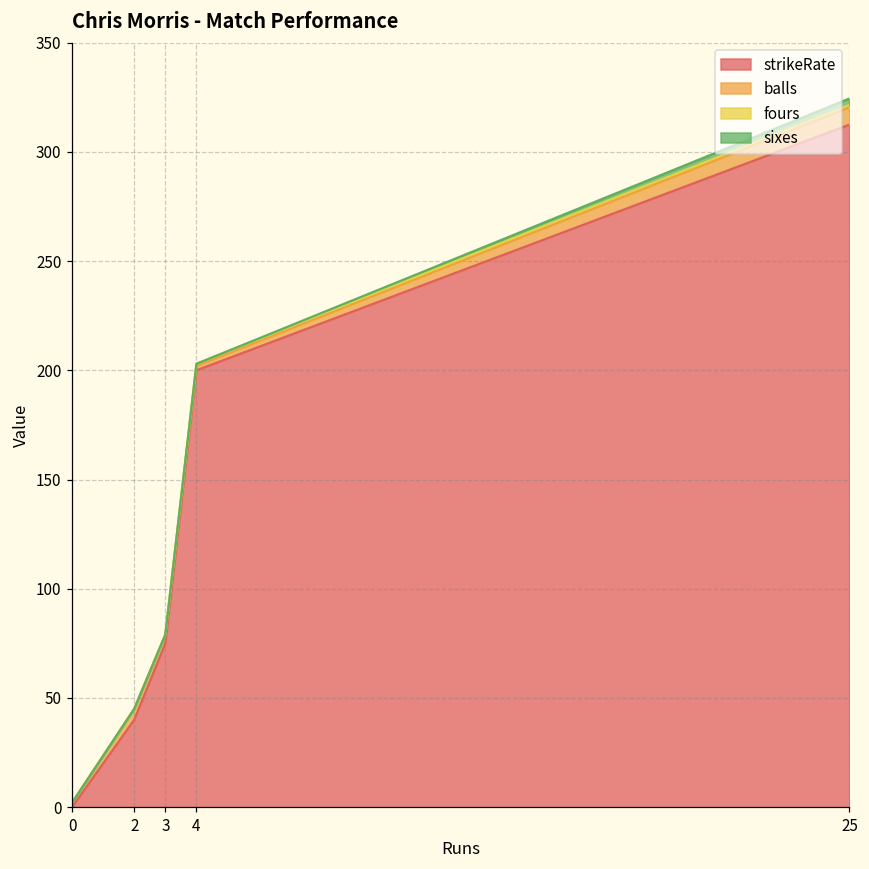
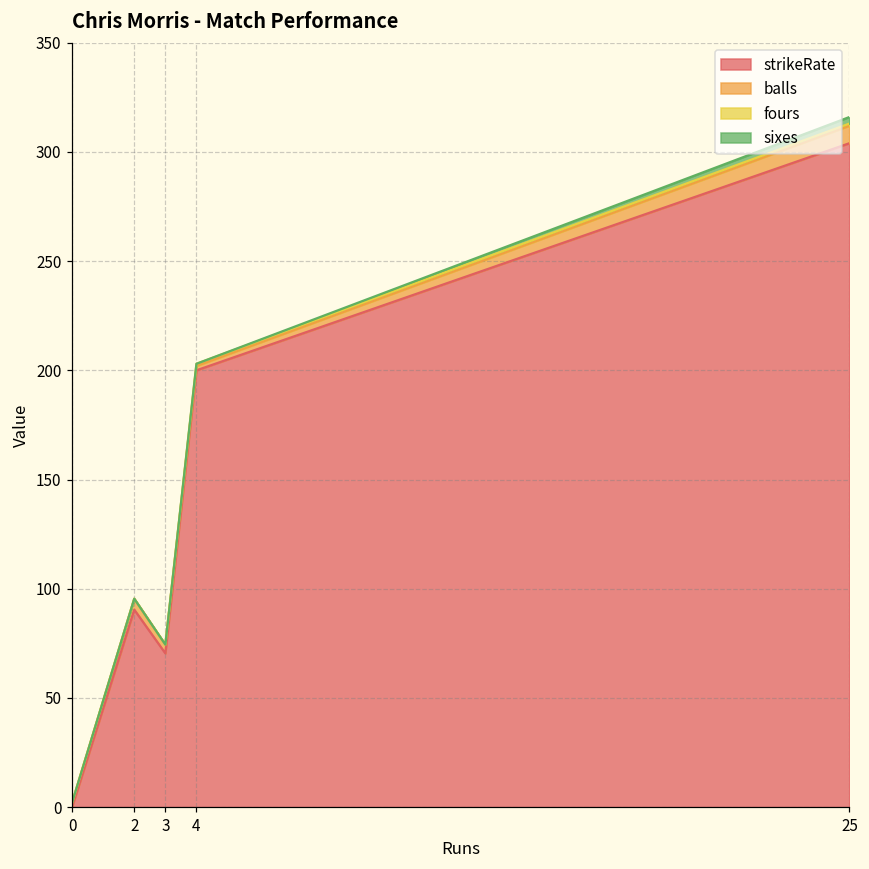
  {
    "strikeRate": {
      "0": 0,
-     "2": 40,
-     "3": 75,
+     "2": 90,
+     "3": 70,
      "4": 200,
-     "25": 313
+     "25": 304
    },
    "sixes": {
      "25": 3
    }
  }
